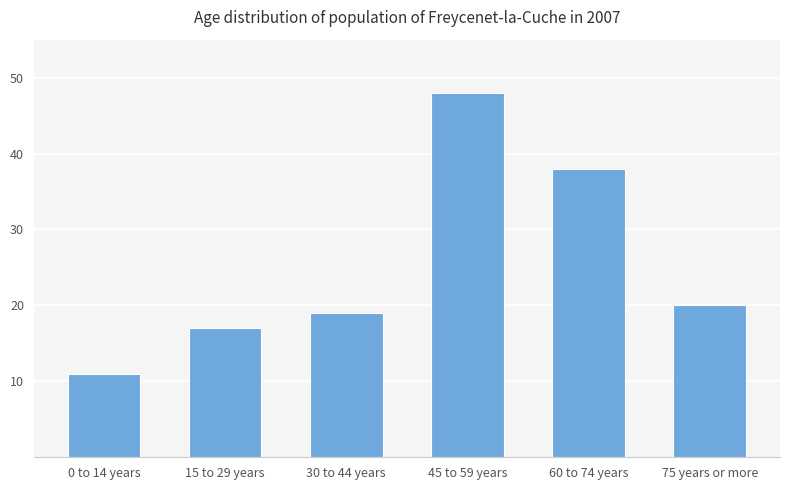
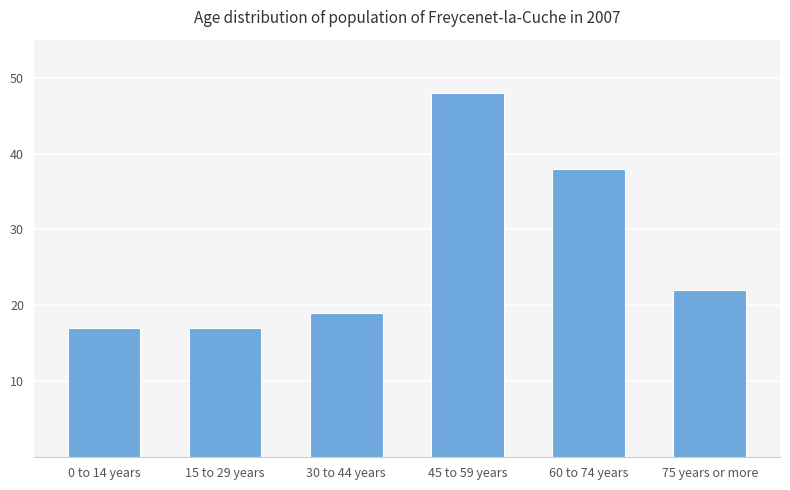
  {
-   "0 to 14 years": 11,
+   "0 to 14 years": 17,
    "15 to 29 years": 17,
    "30 to 44 years": 19,
    "45 to 59 years": 48,
    "60 to 74 years": 38,
-   "75 years or more": 20
+   "75 years or more": 22
  }
